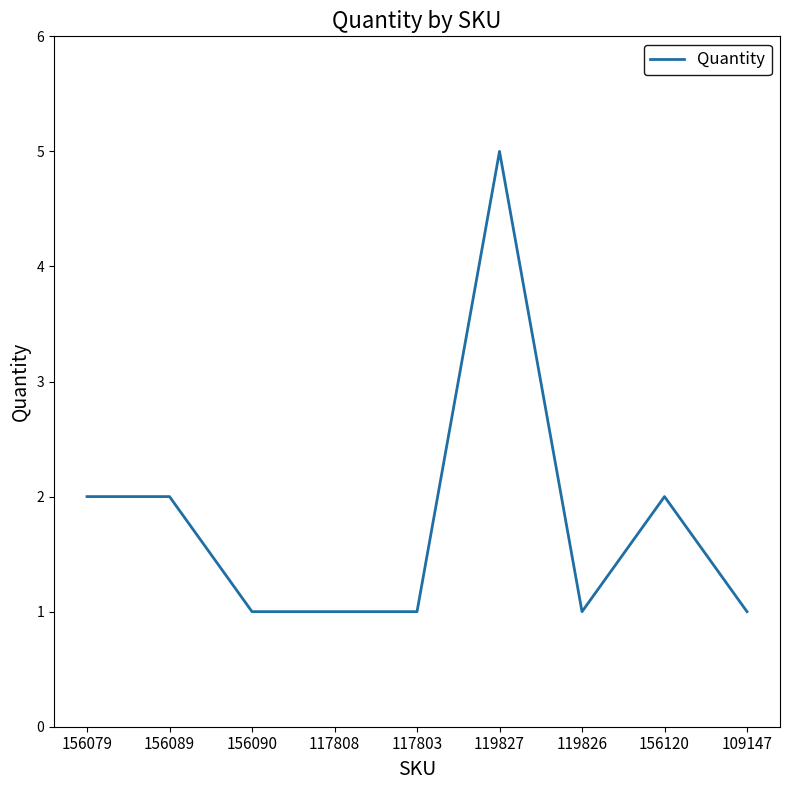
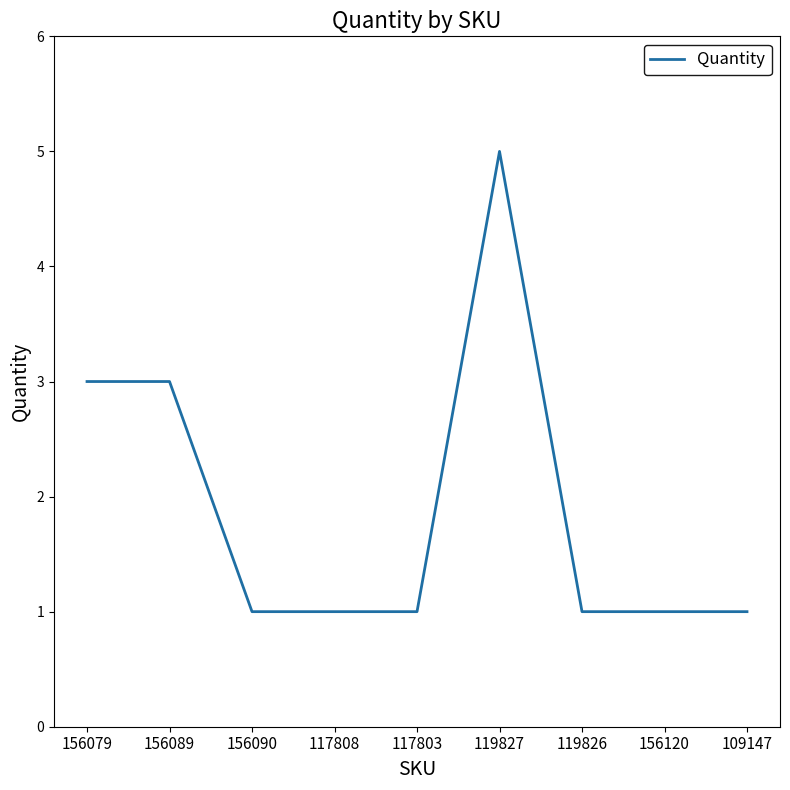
  {
-   "156079": 2,
-   "156089": 2,
+   "156079": 3,
+   "156089": 3,
    "156090": 1,
    "117808": 1,
    "117803": 1,
    "119827": 5,
    "119826": 1,
-   "156120": 2,
+   "156120": 1,
    "109147": 1
  }
